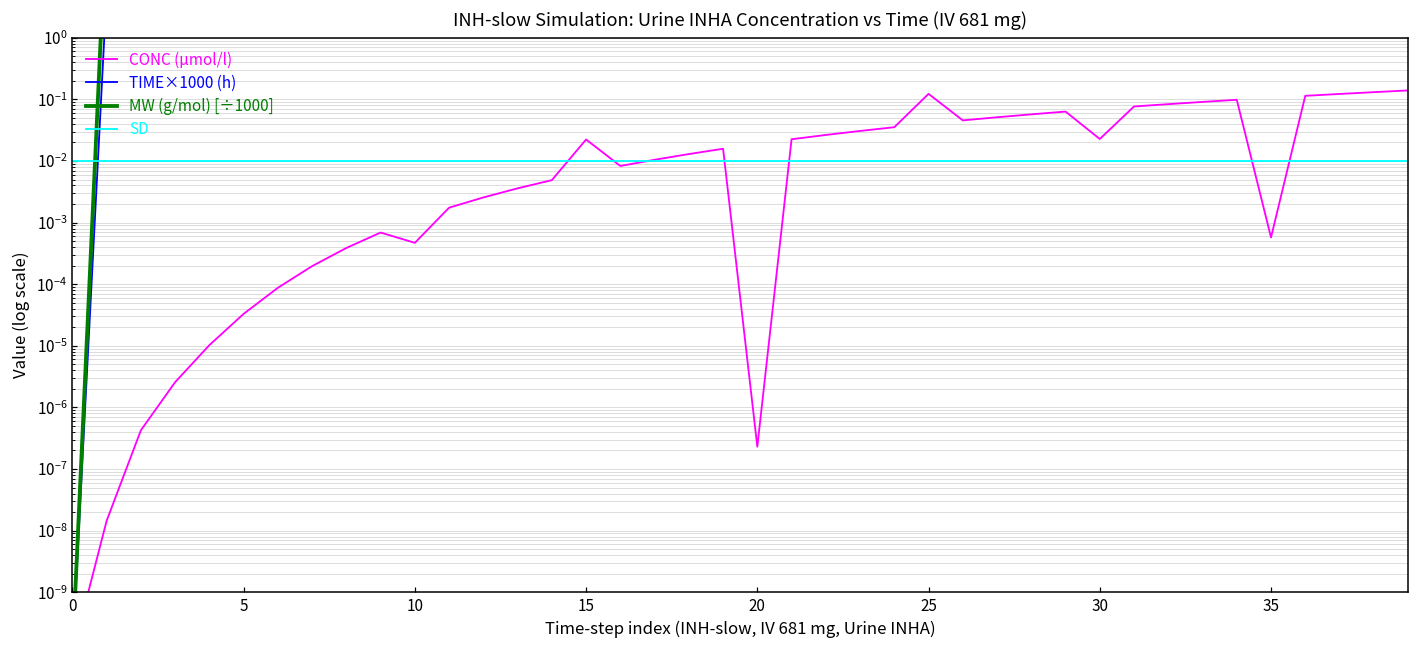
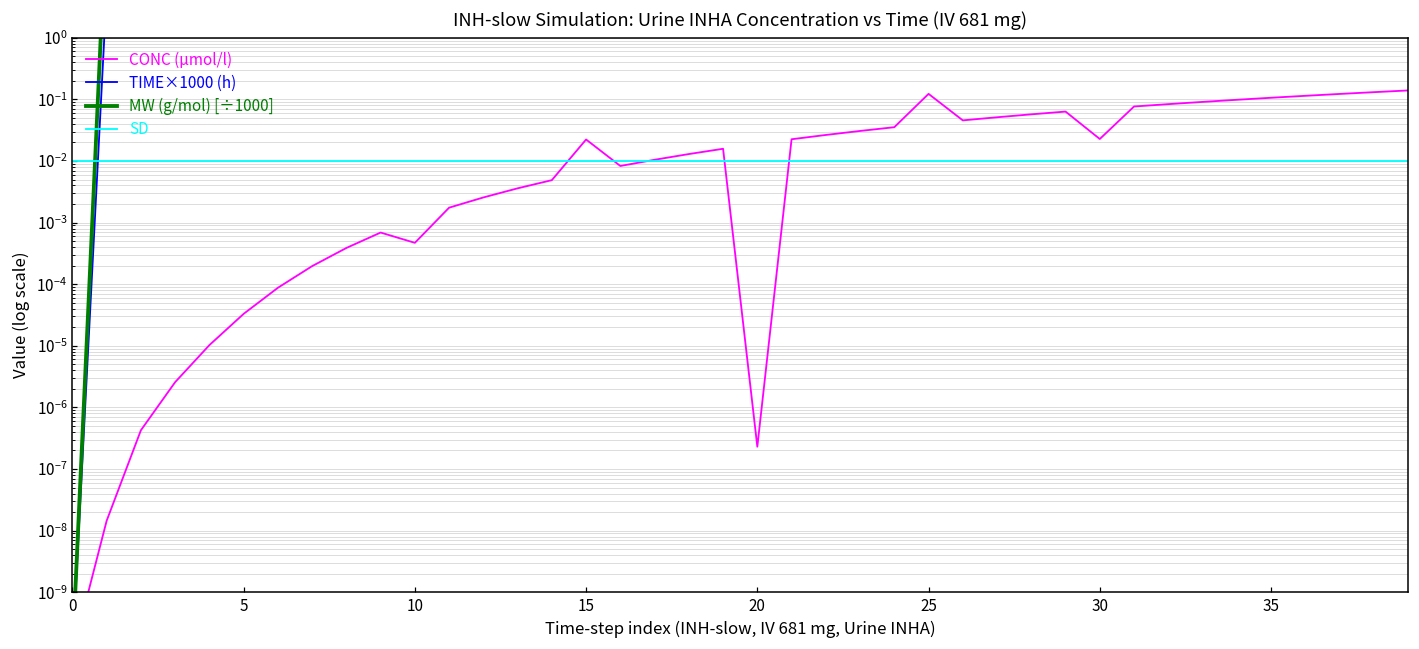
  {
    "CONC (µmol/l)": {
      "5": 0.00003,
      "10": 0.0005,
      "15": 0.022,
      "20": 0.00000023,
      "25": 0.12,
      "30": 0.023,
-     "35": 0.0006
+     "35": 0.11
    },
    "SD": {
      "0": 0.010,
      "5": 0.010,
      "10": 0.010,
      "15": 0.010,
      "20": 0.010,
      "25": 0.010,
      "30": 0.010,
      "35": 0.010
    }
  }
